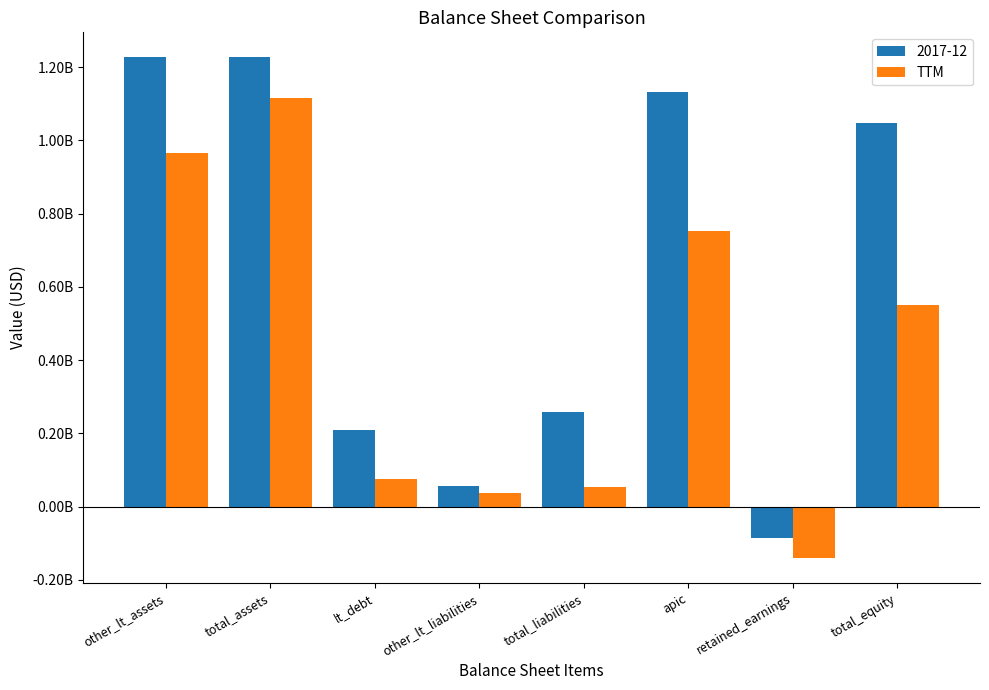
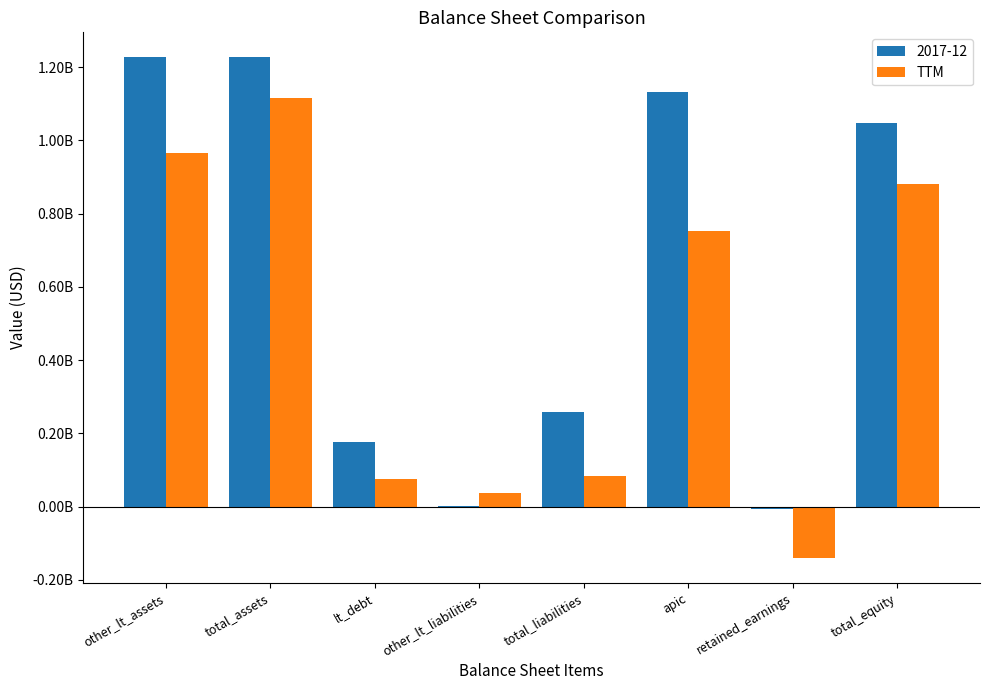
  {
    "2017-12": {
      "other_lt_assets": 1230000000,
      "total_assets": 1230000000,
-     "lt_debt": 210000000,
-     "other_lt_liabilities": 60000000,
+     "lt_debt": 180000000,
+     "other_lt_liabilities": 0,
      "total_liabilities": 260000000,
      "apic": 1130000000,
-     "retained_earnings": -80000000,
+     "retained_earnings": -10000000,
      "total_equity": 1050000000
    },
    "TTM": {
      "other_lt_assets": 970000000,
      "total_assets": 1120000000,
      "lt_debt": 70000000,
      "other_lt_liabilities": 40000000,
-     "total_liabilities": 50000000,
+     "total_liabilities": 80000000,
      "apic": 750000000,
      "retained_earnings": -140000000,
-     "total_equity": 550000000
+     "total_equity": 880000000
    }
  }
